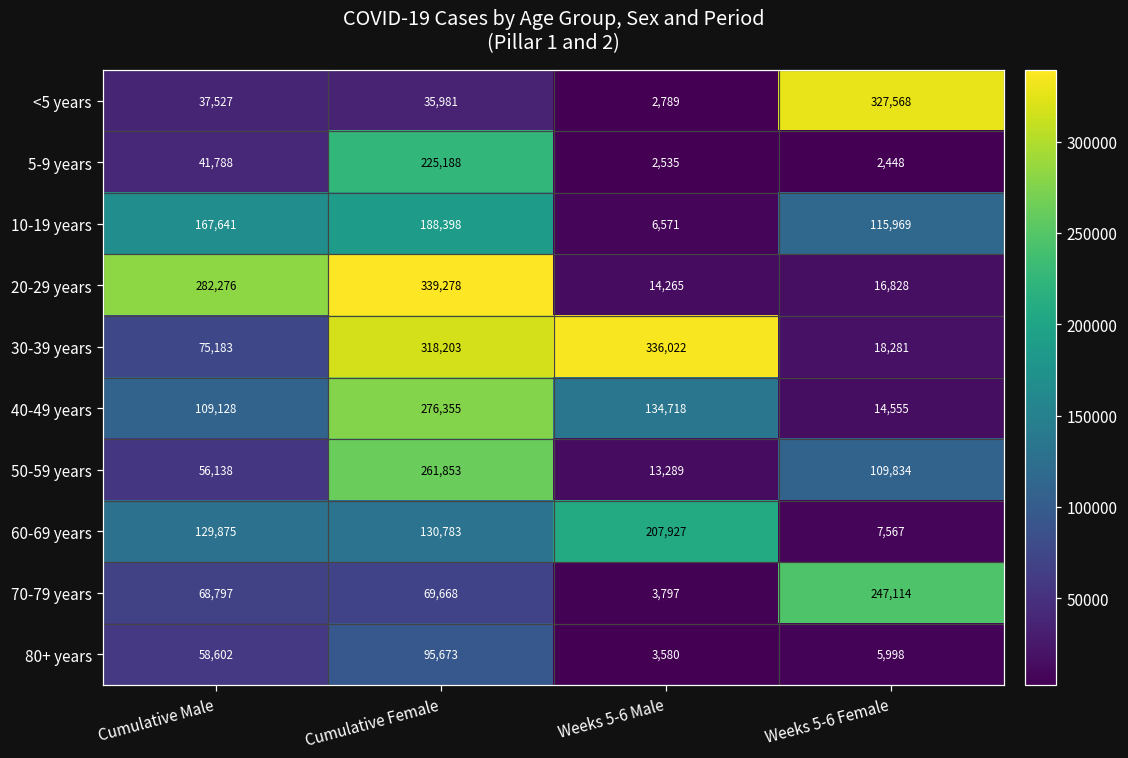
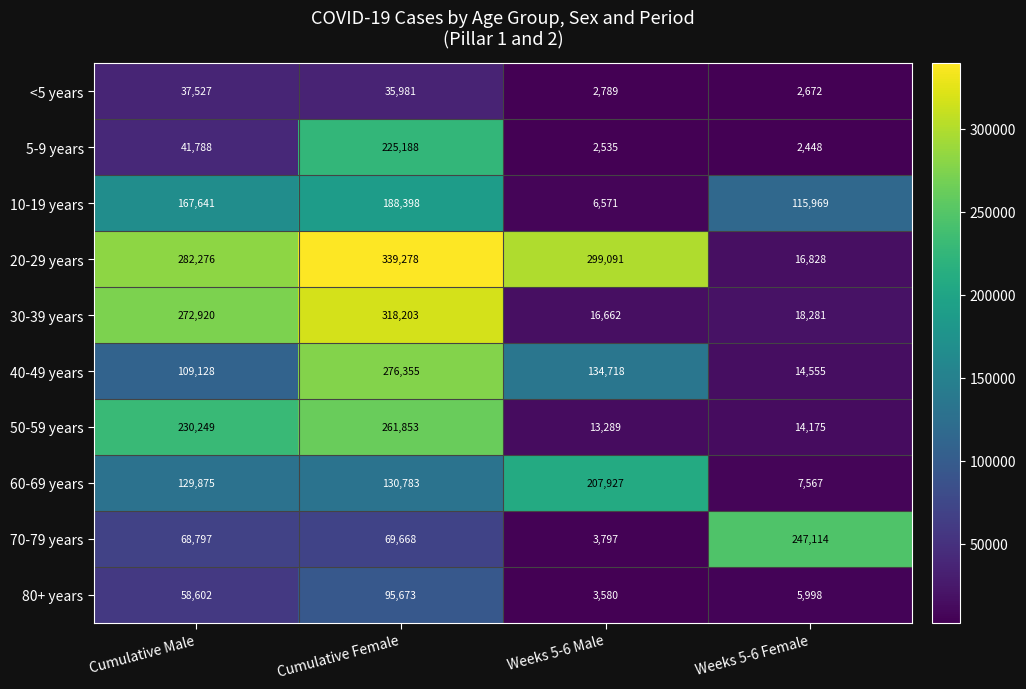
  {
    "<5 years": {
      "Cumulative Male": "37,527",
      "Cumulative Female": "35,981",
      "Weeks 5-6 Male": "2,789",
-     "Weeks 5-6 Female": "327,568"
+     "Weeks 5-6 Female": "2,672"
    },
    "5-9 years": {
      "Cumulative Male": "41,788",
      "Cumulative Female": "225,188",
      "Weeks 5-6 Male": "2,535",
      "Weeks 5-6 Female": "2,448"
    },
    "10-19 years": {
      "Cumulative Male": "167,641",
      "Cumulative Female": "188,398",
      "Weeks 5-6 Male": "6,571",
      "Weeks 5-6 Female": "115,969"
    },
    "20-29 years": {
      "Cumulative Male": "282,276",
      "Cumulative Female": "339,278",
-     "Weeks 5-6 Male": "14,265",
+     "Weeks 5-6 Male": "299,091",
      "Weeks 5-6 Female": "16,828"
    },
    "30-39 years": {
-     "Cumulative Male": "75,183",
+     "Cumulative Male": "272,920",
      "Cumulative Female": "318,203",
-     "Weeks 5-6 Male": "336,022",
+     "Weeks 5-6 Male": "16,662",
      "Weeks 5-6 Female": "18,281"
    },
    "40-49 years": {
      "Cumulative Male": "109,128",
      "Cumulative Female": "276,355",
      "Weeks 5-6 Male": "134,718",
      "Weeks 5-6 Female": "14,555"
    },
    "50-59 years": {
-     "Cumulative Male": "56,138",
+     "Cumulative Male": "230,249",
      "Cumulative Female": "261,853",
      "Weeks 5-6 Male": "13,289",
-     "Weeks 5-6 Female": "109,834"
+     "Weeks 5-6 Female": "14,175"
    },
    "60-69 years": {
      "Cumulative Male": "129,875",
      "Cumulative Female": "130,783",
      "Weeks 5-6 Male": "207,927",
      "Weeks 5-6 Female": "7,567"
    },
    "70-79 years": {
      "Cumulative Male": "68,797",
      "Cumulative Female": "69,668",
      "Weeks 5-6 Male": "3,797",
      "Weeks 5-6 Female": "247,114"
    },
    "80+ years": {
      "Cumulative Male": "58,602",
      "Cumulative Female": "95,673",
      "Weeks 5-6 Male": "3,580",
      "Weeks 5-6 Female": "5,998"
    }
  }
